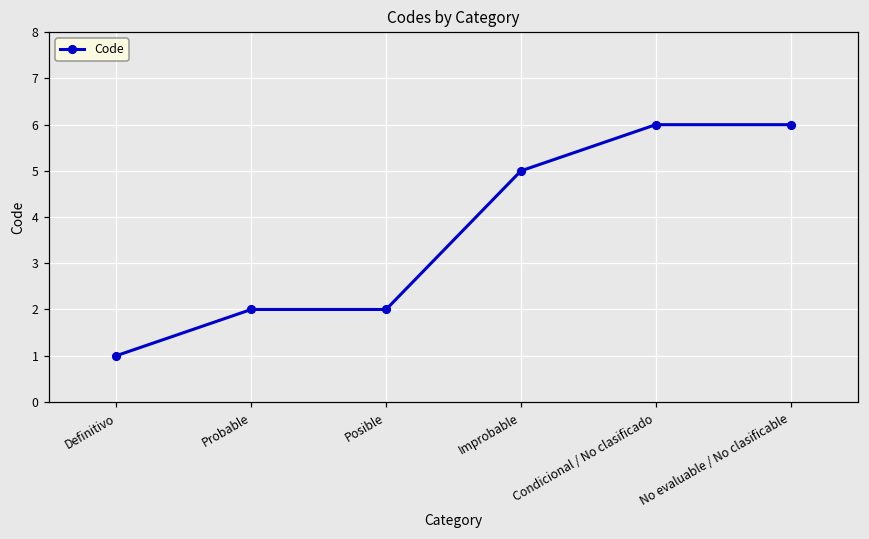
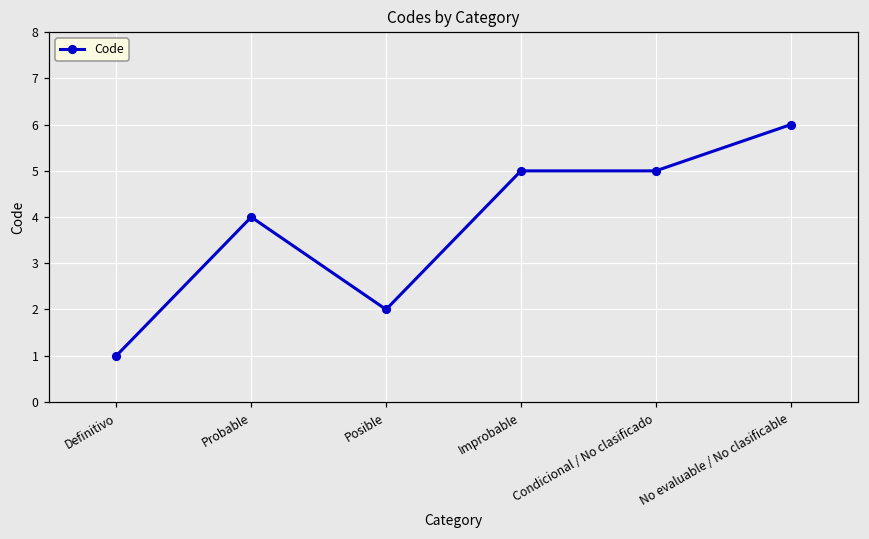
  {
    "Definitivo": 1,
-   "Probable": 2,
+   "Probable": 4,
    "Posible": 2,
    "Improbable": 5,
-   "Condicional / No clasificado": 6,
+   "Condicional / No clasificado": 5,
    "No evaluable / No clasificable": 6
  }
